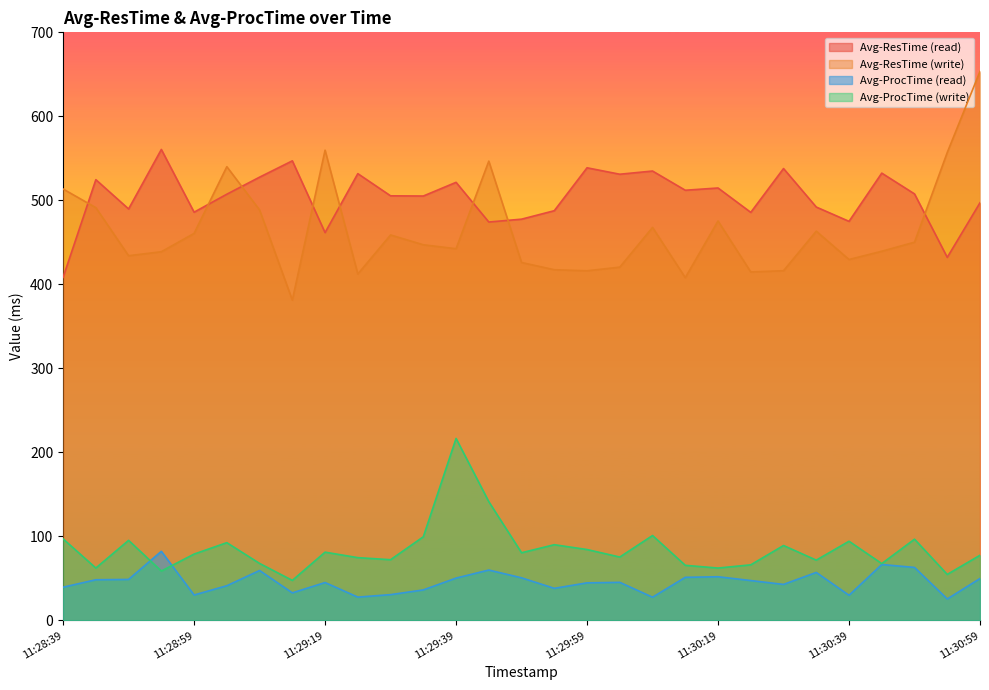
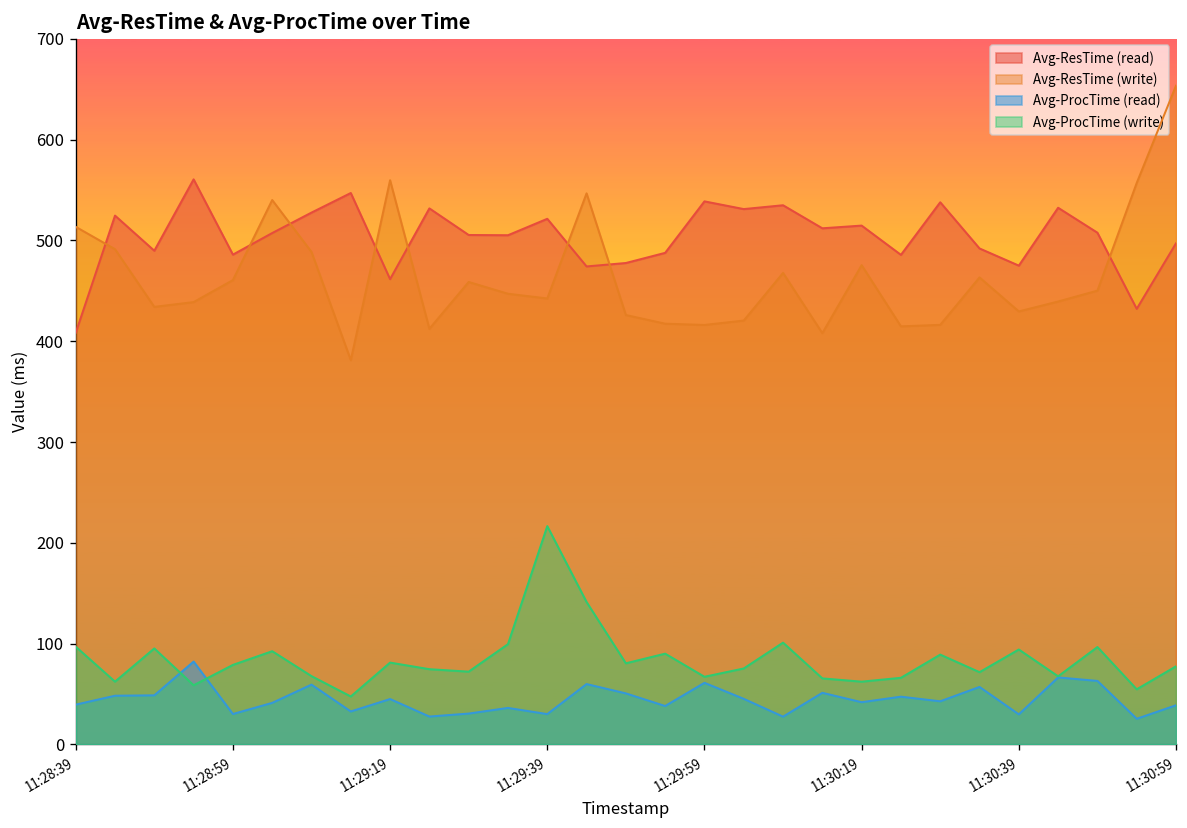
  {
    "Avg-ProcTime (read)": {
      "11:28:39": 40,
      "11:28:59": 30,
      "11:29:19": 50,
-     "11:29:39": 50,
-     "11:29:59": 40,
-     "11:30:19": 50,
+     "11:29:39": 30,
+     "11:29:59": 60,
+     "11:30:19": 40,
      "11:30:39": 30,
-     "11:30:59": 50
+     "11:30:59": 40
    },
    "Avg-ProcTime (write)": {
      "11:28:39": 100,
      "11:28:59": 80,
      "11:29:19": 80,
      "11:29:39": 220,
-     "11:29:59": 80,
+     "11:29:59": 70,
      "11:30:19": 60,
      "11:30:39": 90,
      "11:30:59": 80
    }
  }
